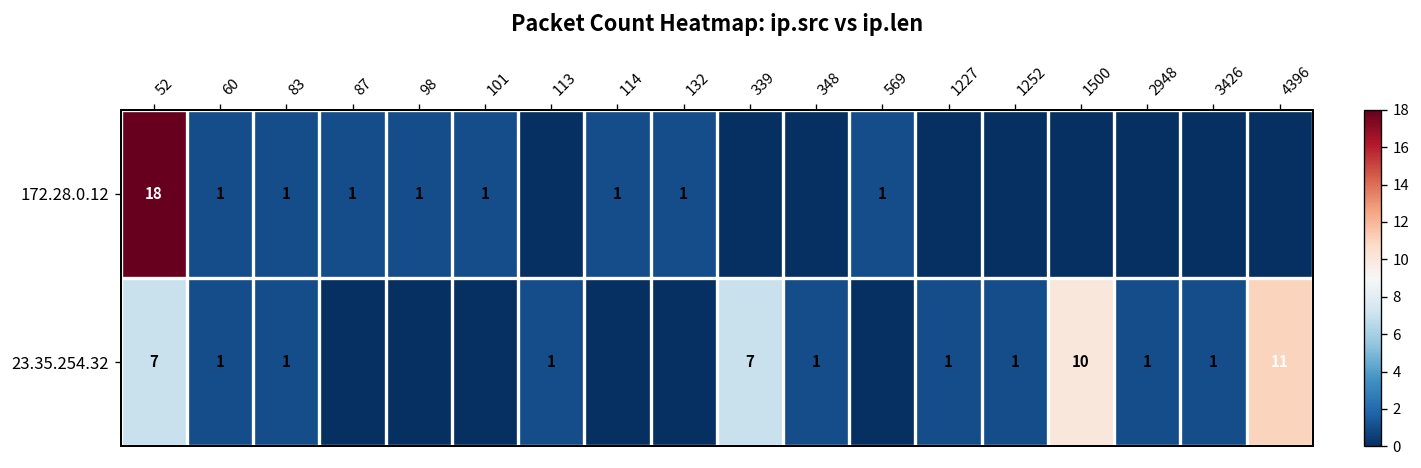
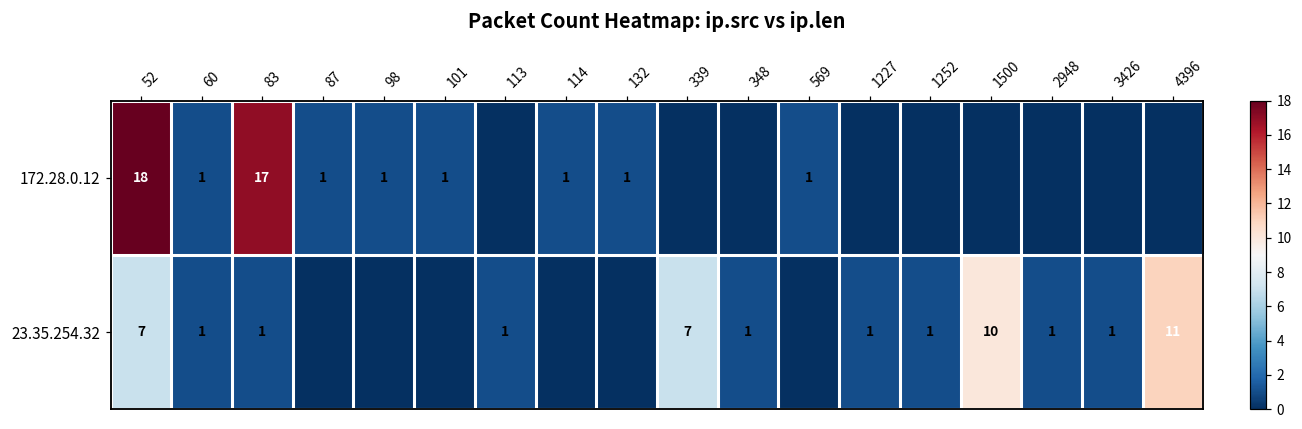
  {
    "172.28.0.12": {
      "52": 18,
      "60": 1,
-     "83": 1,
+     "83": 17,
      "87": 1,
      "98": 1,
      "101": 1,
      "114": 1,
      "132": 1,
      "569": 1
    },
    "23.35.254.32": {
      "52": 7,
      "60": 1,
      "83": 1,
      "113": 1,
      "339": 7,
      "348": 1,
      "1227": 1,
      "1252": 1,
      "1500": 10,
      "2948": 1,
      "3426": 1,
      "4396": 11
    }
  }
